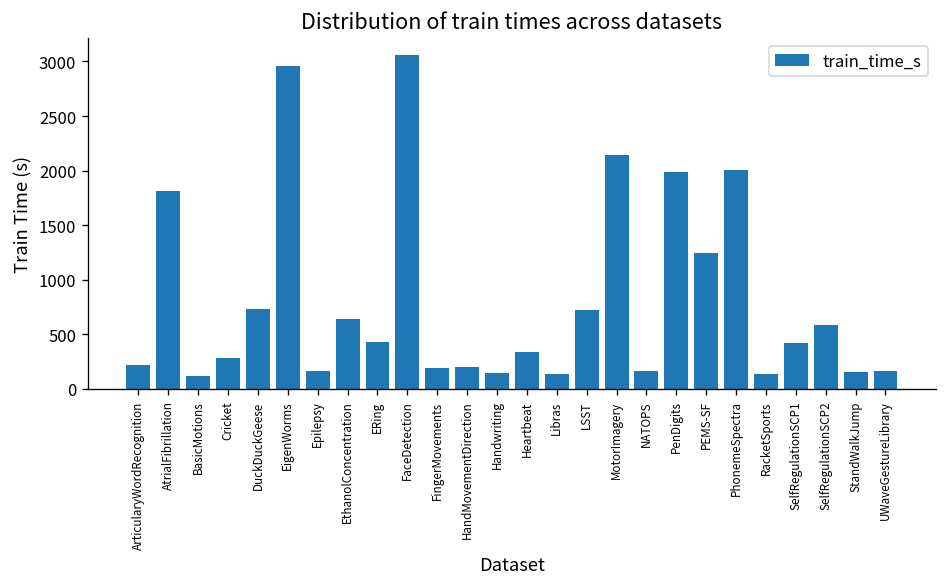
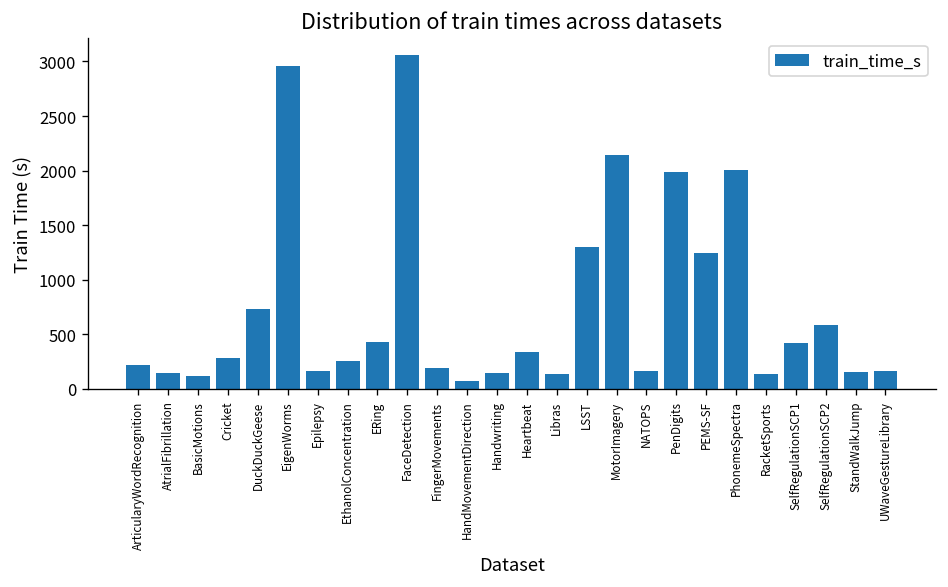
  {
    "ArticularyWordRecognition": 200,
-   "AtrialFibrillation": 1800,
+   "AtrialFibrillation": 100,
    "BasicMotions": 100,
    "Cricket": 300,
    "DuckDuckGeese": 700,
    "EigenWorms": 3000,
    "Epilepsy": 200,
-   "EthanolConcentration": 600,
+   "EthanolConcentration": 300,
    "ERing": 400,
    "FaceDetection": 3100,
    "FingerMovements": 200,
-   "HandMovementDirection": 200,
+   "HandMovementDirection": 100,
    "Handwriting": 100,
    "Heartbeat": 300,
    "Libras": 100,
-   "LSST": 700,
+   "LSST": 1300,
    "MotorImagery": 2100,
    "NATOPS": 200,
    "PenDigits": 2000,
    "PEMS-SF": 1200,
    "PhonemeSpectra": 2000,
    "RacketSports": 100,
    "SelfRegulationSCP1": 400,
    "SelfRegulationSCP2": 600,
    "StandWalkJump": 200,
    "UWaveGestureLibrary": 200
  }
